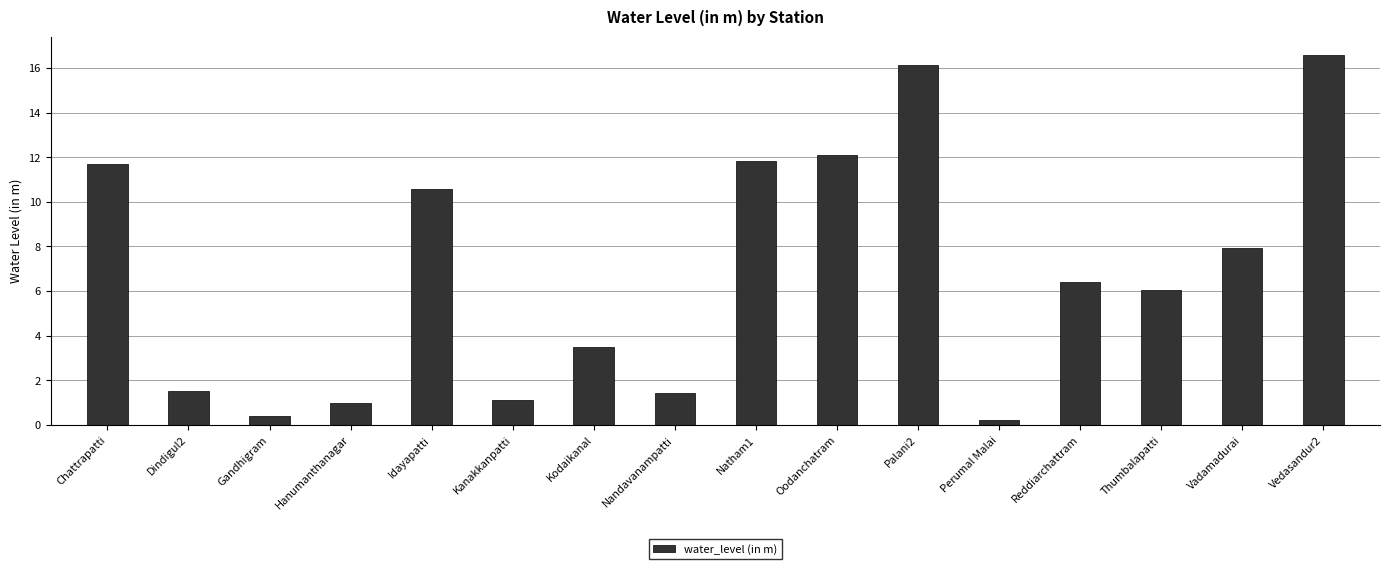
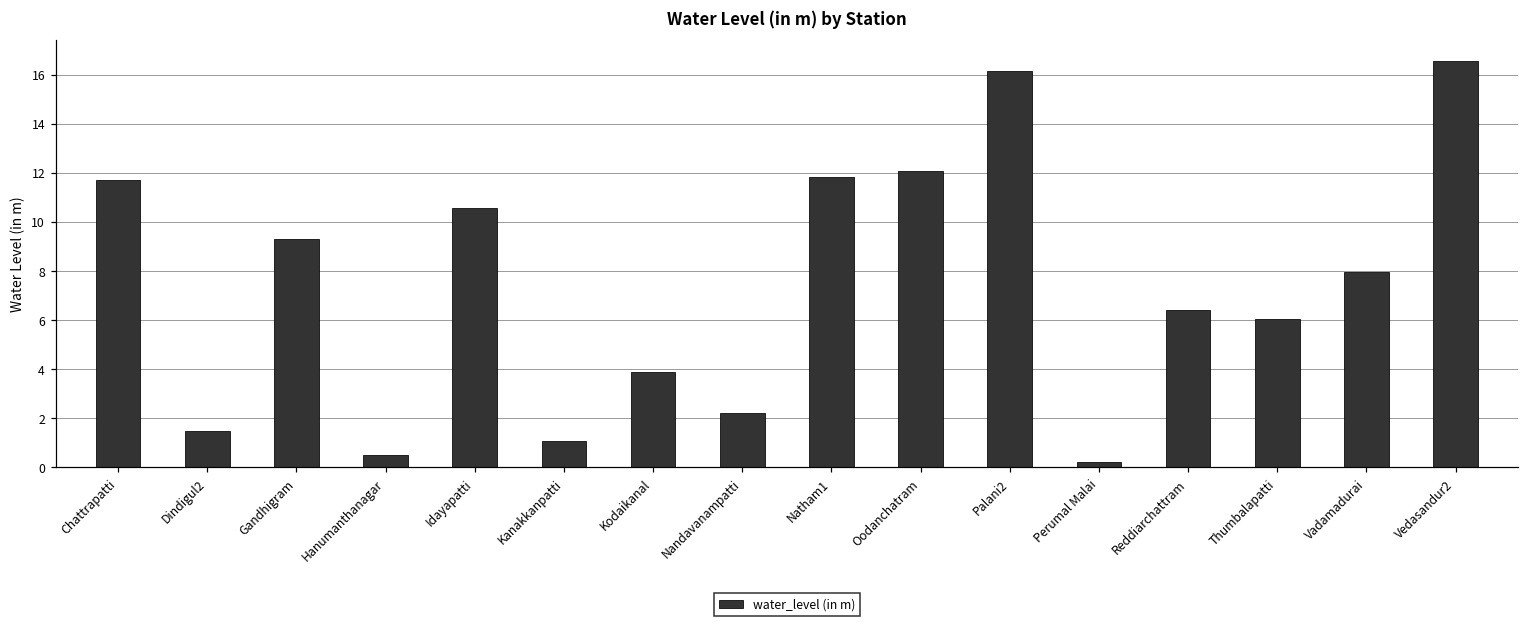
  {
    "Chattrapatti": 11.7,
    "Dindigul2": 1.5,
-   "Gandhigram": 0.4,
-   "Hanumanthanagar": 1.0,
+   "Gandhigram": 9.3,
+   "Hanumanthanagar": 0.5,
    "Idayapatti": 10.6,
    "Kanakkanpatti": 1.1,
-   "Kodaikanal": 3.5,
-   "Nandavanampatti": 1.5,
+   "Kodaikanal": 3.9,
+   "Nandavanampatti": 2.2,
    "Natham1": 11.8,
    "Oodanchatram": 12.1,
    "Palani2": 16.1,
    "Perumal Malai": 0.2,
    "Reddiarchattram": 6.4,
    "Thumbalapatti": 6.1,
    "Vadamadurai": 8.0,
    "Vedasandur2": 16.6
  }
